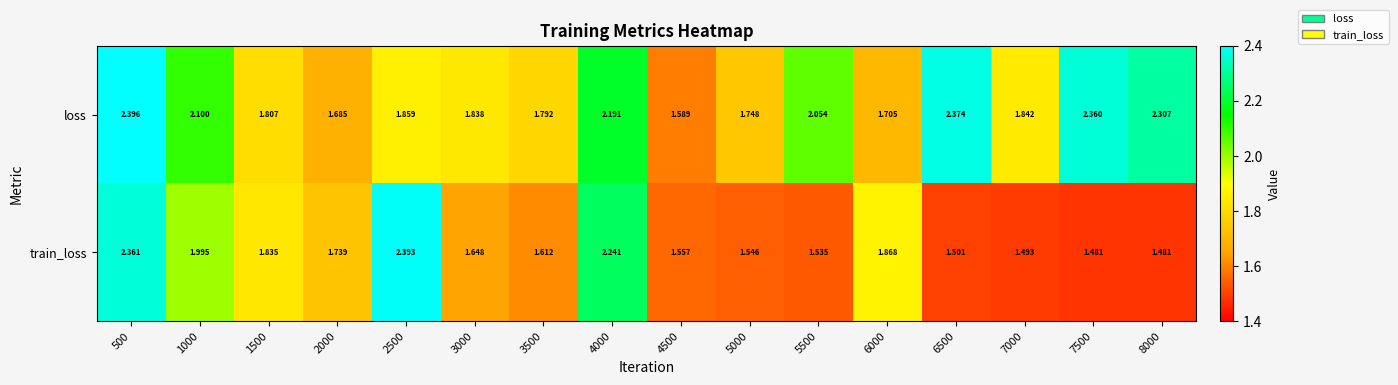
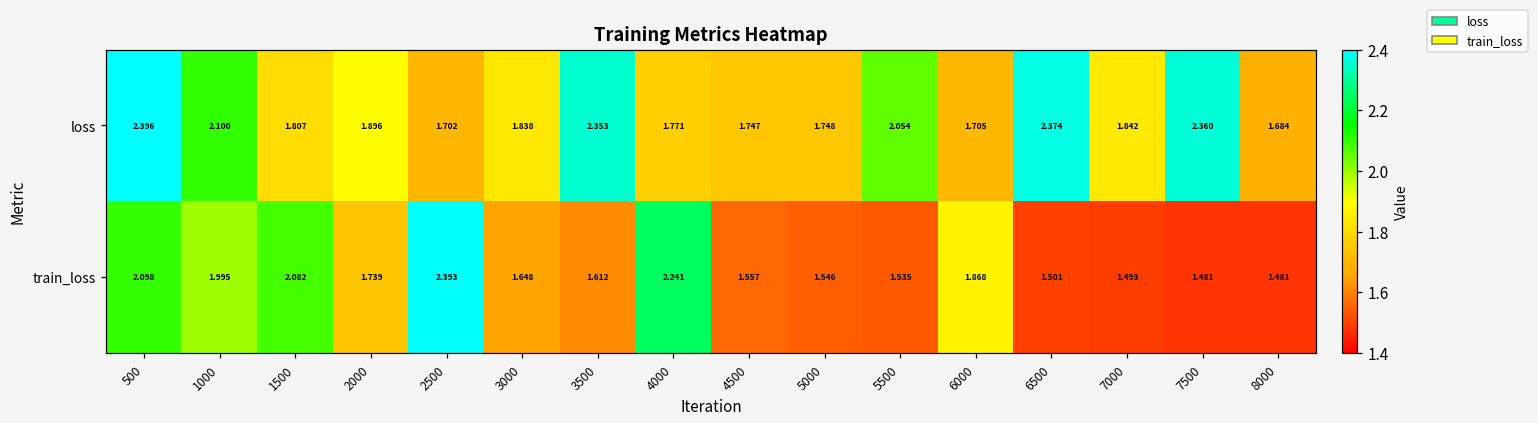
  {
    "loss": {
      "500": 2.396,
      "1000": 2.100,
      "1500": 1.807,
-     "2000": 1.685,
-     "2500": 1.859,
+     "2000": 1.896,
+     "2500": 1.702,
      "3000": 1.838,
-     "3500": 1.792,
-     "4000": 2.191,
-     "4500": 1.589,
+     "3500": 2.353,
+     "4000": 1.771,
+     "4500": 1.747,
      "5000": 1.748,
      "5500": 2.054,
      "6000": 1.705,
      "6500": 2.374,
      "7000": 1.842,
      "7500": 2.360,
-     "8000": 2.307
+     "8000": 1.684
    },
    "train_loss": {
-     "500": 2.361,
+     "500": 2.098,
      "1000": 1.995,
-     "1500": 1.835,
+     "1500": 2.082,
      "2000": 1.739,
      "2500": 2.393,
      "3000": 1.648,
      "3500": 1.612,
      "4000": 2.241,
      "4500": 1.557,
      "5000": 1.546,
      "5500": 1.535,
      "6000": 1.868,
      "6500": 1.501,
      "7000": 1.493,
      "7500": 1.481,
      "8000": 1.481
    }
  }
